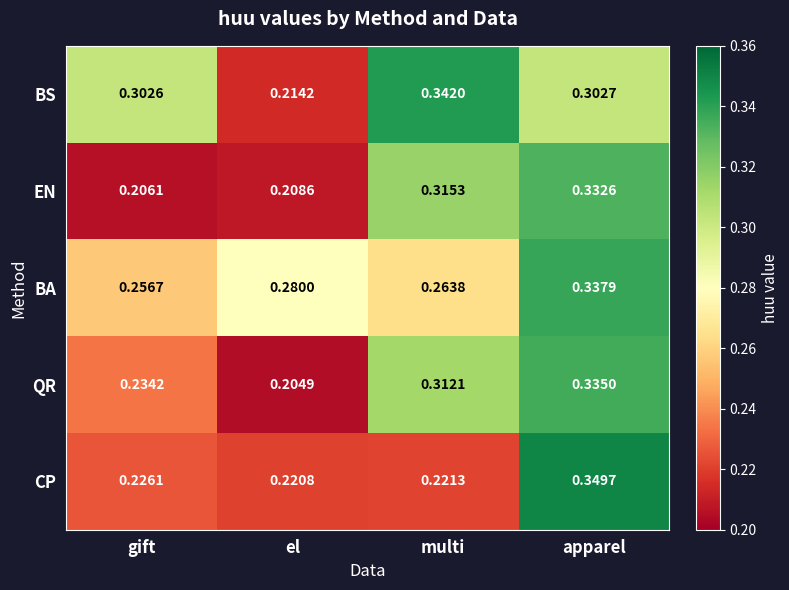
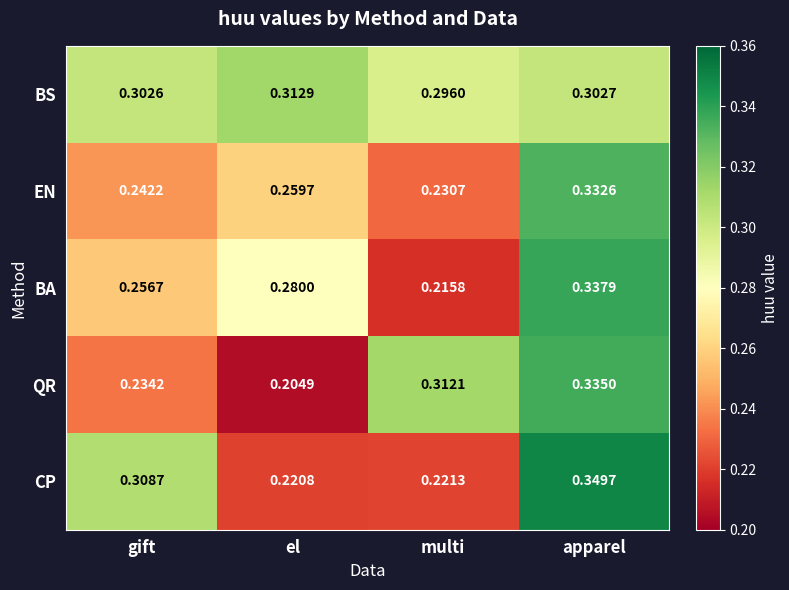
  {
    "BS": {
      "gift": 0.3026,
-     "el": 0.2142,
-     "multi": 0.3420,
+     "el": 0.3129,
+     "multi": 0.2960,
      "apparel": 0.3027
    },
    "EN": {
-     "gift": 0.2061,
-     "el": 0.2086,
-     "multi": 0.3153,
+     "gift": 0.2422,
+     "el": 0.2597,
+     "multi": 0.2307,
      "apparel": 0.3326
    },
    "BA": {
      "gift": 0.2567,
      "el": 0.2800,
-     "multi": 0.2638,
+     "multi": 0.2158,
      "apparel": 0.3379
    },
    "QR": {
      "gift": 0.2342,
      "el": 0.2049,
      "multi": 0.3121,
      "apparel": 0.3350
    },
    "CP": {
-     "gift": 0.2261,
+     "gift": 0.3087,
      "el": 0.2208,
      "multi": 0.2213,
      "apparel": 0.3497
    }
  }
